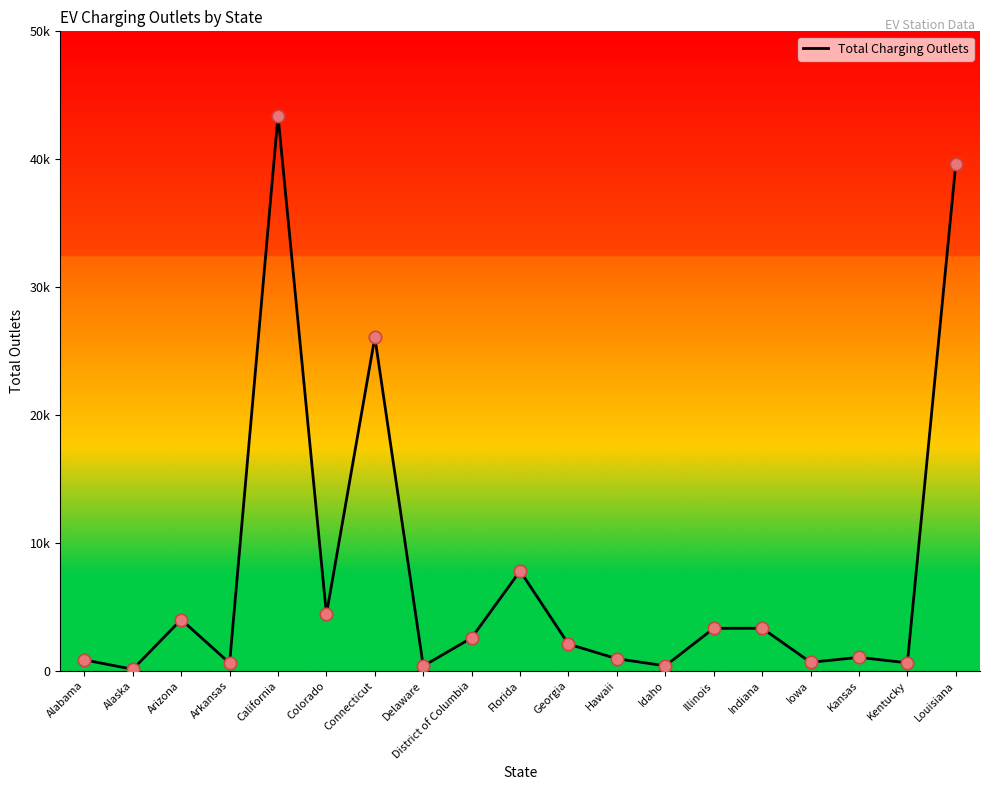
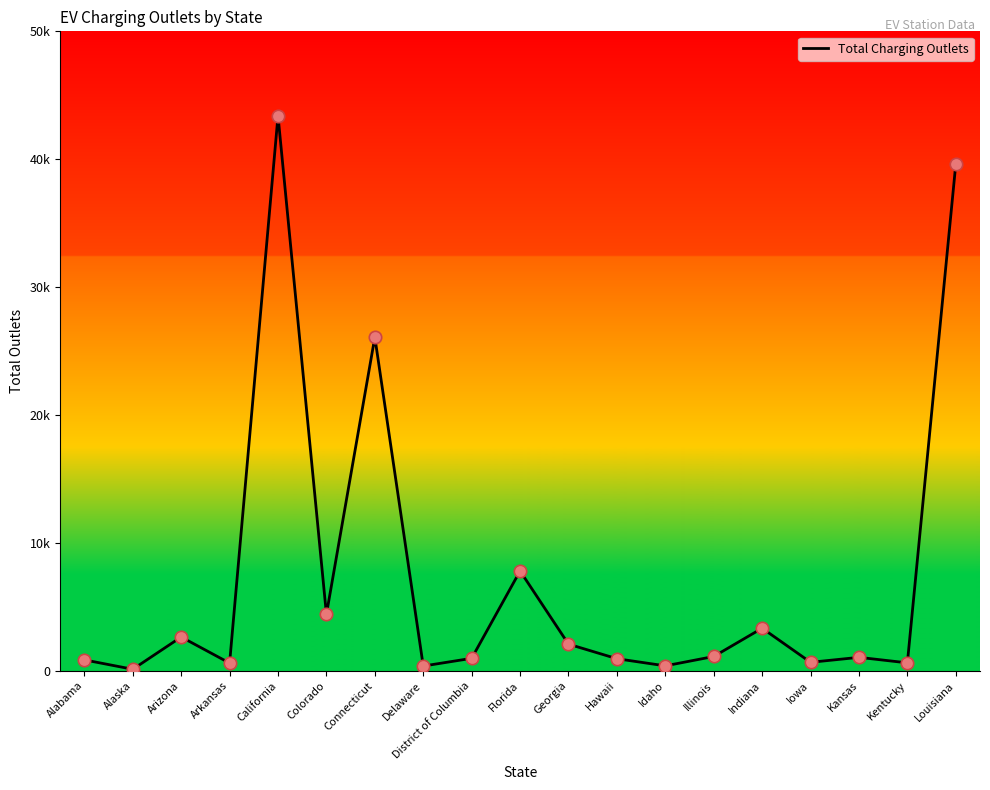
  {
    "Alabama": 800,
    "Alaska": 100,
-   "Arizona": 4000,
+   "Arizona": 2600,
    "Arkansas": 600,
    "California": 43400,
    "Colorado": 4400,
    "Connecticut": 26100,
    "Delaware": 400,
-   "District of Columbia": 2600,
+   "District of Columbia": 1000,
    "Florida": 7800,
    "Georgia": 2100,
    "Hawaii": 900,
    "Idaho": 400,
-   "Illinois": 3300,
+   "Illinois": 1100,
    "Indiana": 3300,
    "Iowa": 700,
    "Kansas": 1000,
    "Kentucky": 600,
    "Louisiana": 39600
  }
